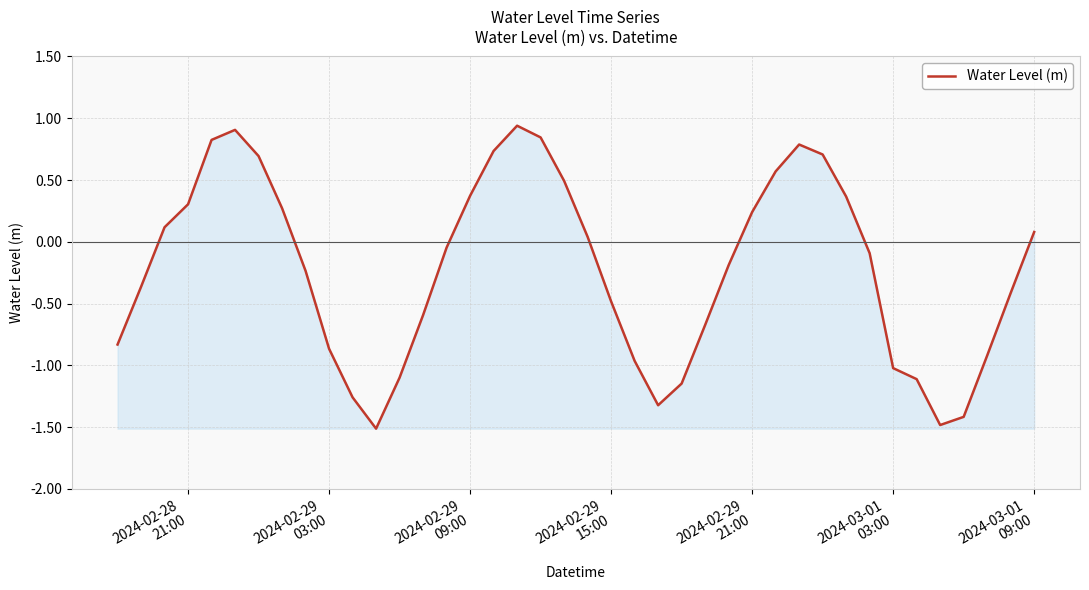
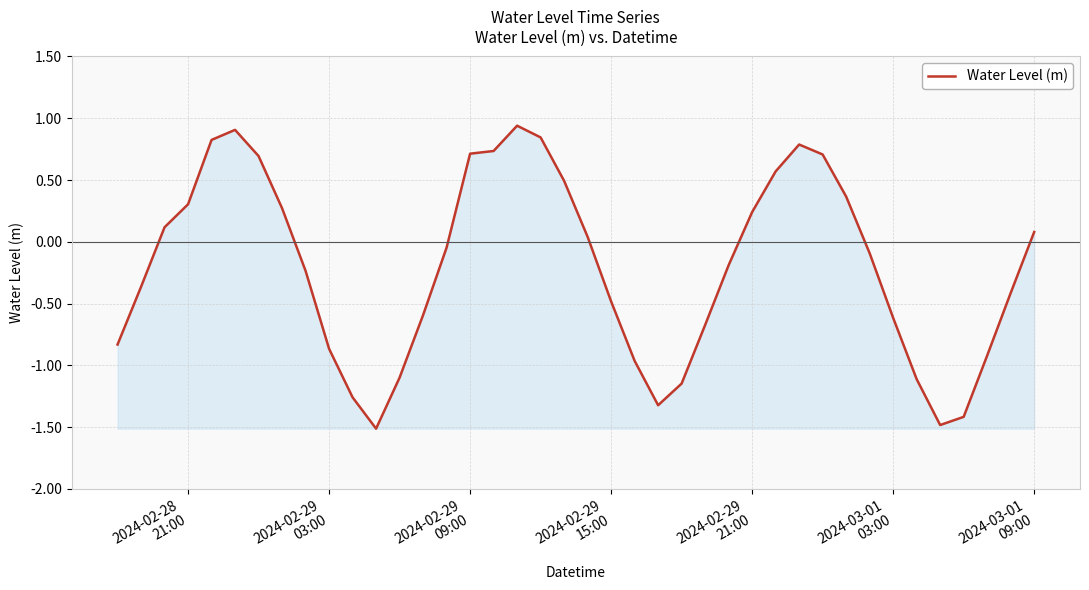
  {
    "2024-02-28 21:00": 0.30,
    "2024-02-29 03:00": -0.87,
-   "2024-02-29 09:00": 0.37,
+   "2024-02-29 09:00": 0.71,
    "2024-02-29 15:00": -0.48,
    "2024-02-29 21:00": 0.24,
-   "2024-03-01 03:00": -1.02,
+   "2024-03-01 03:00": -0.62,
    "2024-03-01 09:00": 0.08
  }
